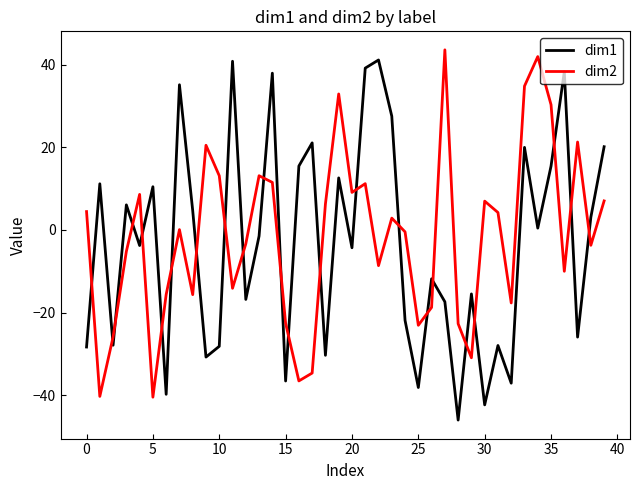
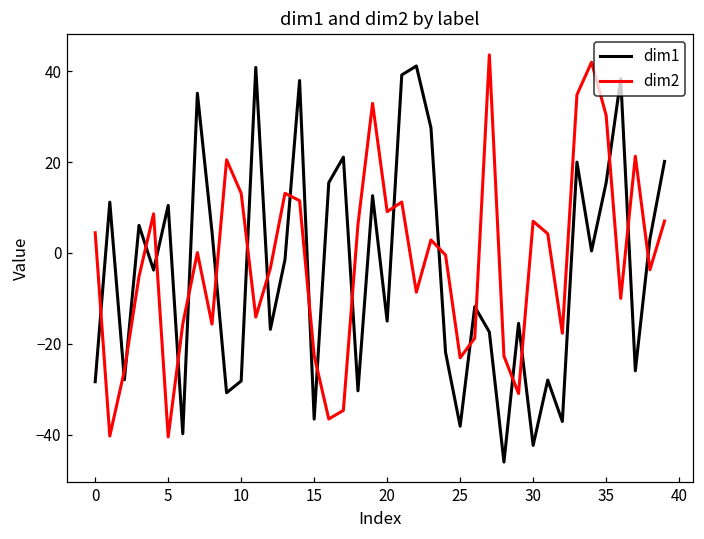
  {
    "dim1": {
      "0": -28,
      "5": 10,
      "10": -28,
      "15": -37,
-     "20": -4,
+     "20": -15,
      "25": -38,
      "30": -42,
      "35": 15
    },
    "dim2": {
      "0": 4,
      "5": -40,
      "10": 13,
      "15": -23,
      "20": 9,
      "25": -23,
      "30": 7,
      "35": 30
    }
  }
